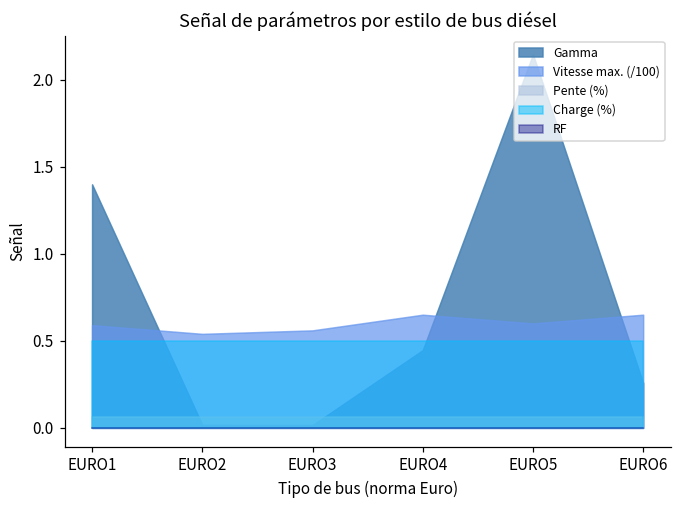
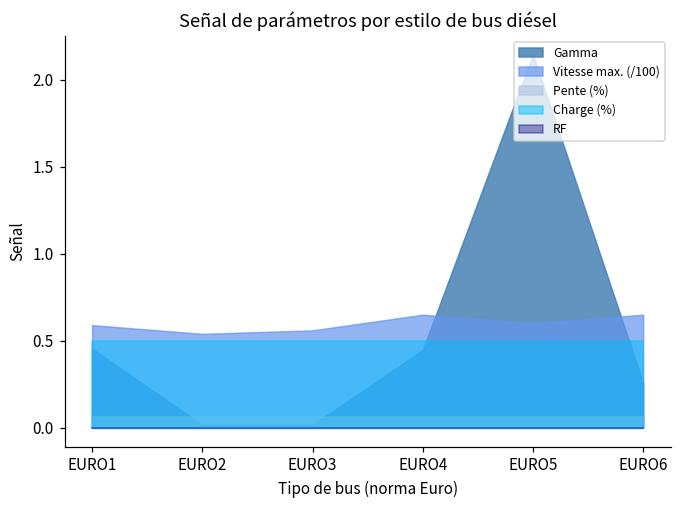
  {
    "Gamma": {
-     "EURO1": 1.40,
+     "EURO1": 0.46,
      "EURO2": 0.02,
      "EURO3": 0.02,
      "EURO4": 0.45,
      "EURO6": 0.26
    },
    "Vitesse max. (/100)": {
      "EURO1": 0.59,
      "EURO2": 0.54,
      "EURO3": 0.56,
      "EURO4": 0.65,
      "EURO5": 0.60,
      "EURO6": 0.65
    },
    "Pente (%)": {
      "EURO1": 0.06,
      "EURO2": 0.06,
      "EURO3": 0.06,
      "EURO4": 0.06,
      "EURO5": 0.06,
      "EURO6": 0.06
    },
    "Charge (%)": {
      "EURO1": 0.50,
      "EURO2": 0.50,
      "EURO3": 0.50,
      "EURO4": 0.50,
      "EURO5": 0.50,
      "EURO6": 0.50
    },
    "RF": {
      "EURO1": 0.00,
      "EURO2": 0.00,
      "EURO3": 0.00,
      "EURO4": 0.00,
      "EURO5": 0.00,
      "EURO6": 0.00
    }
  }
